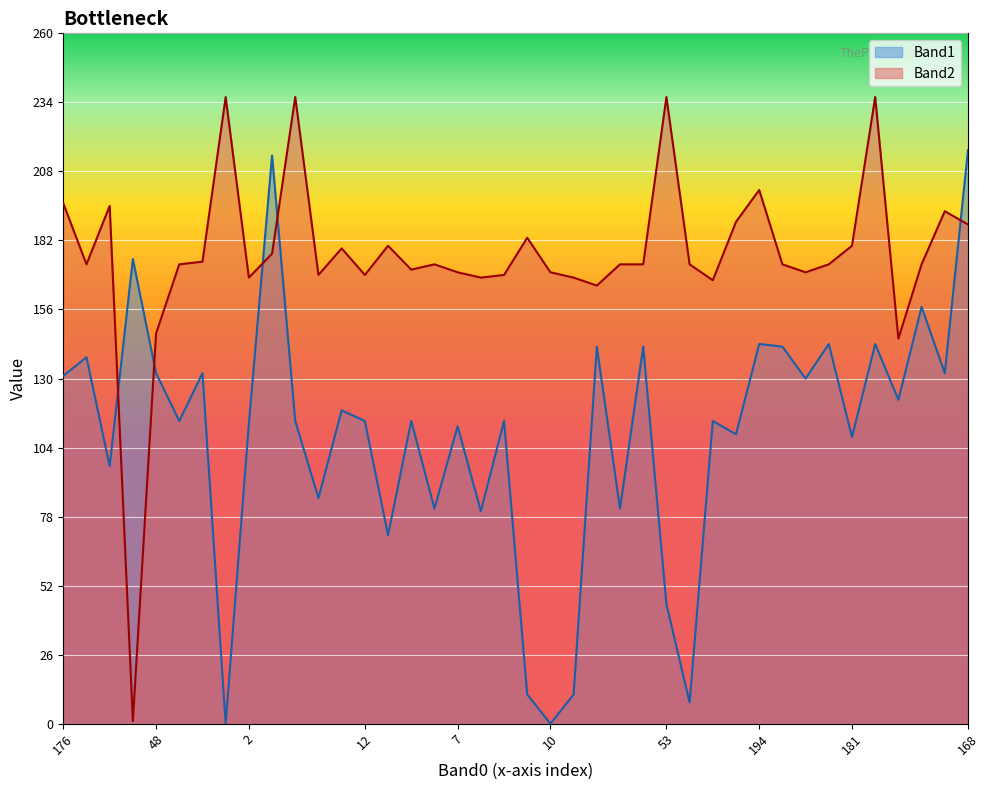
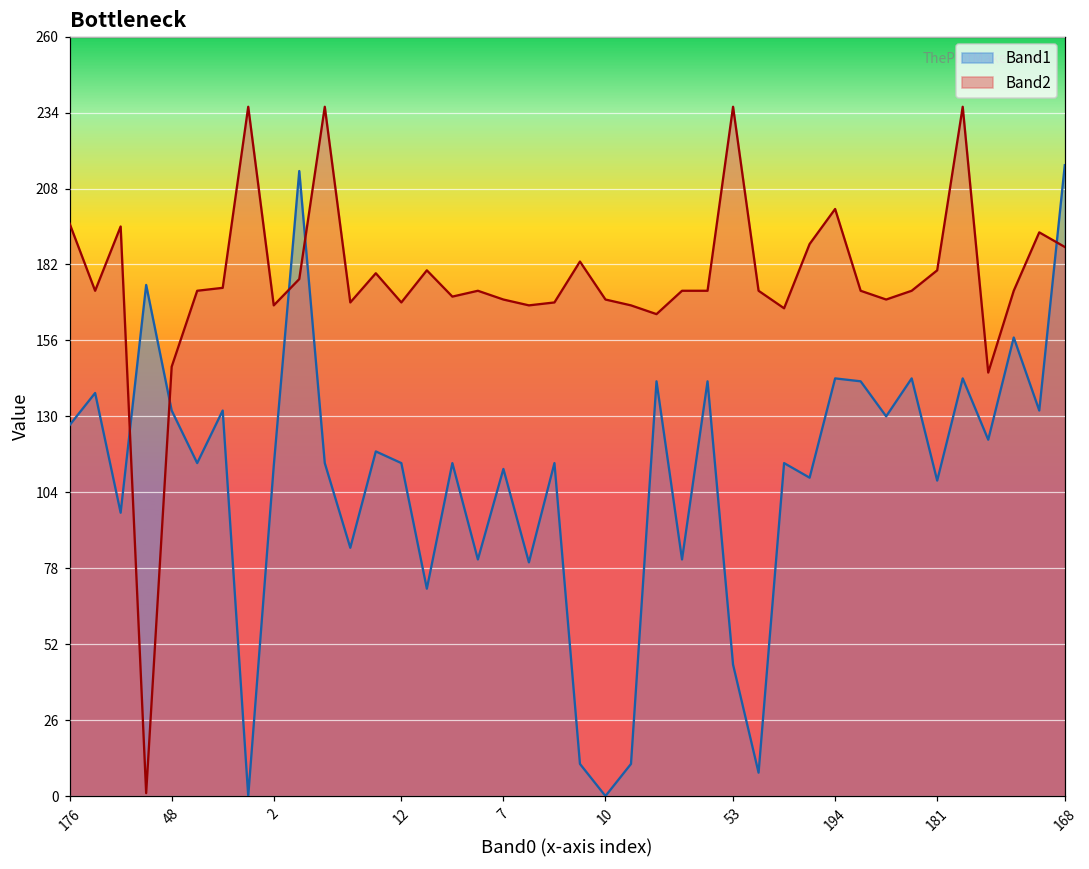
  {
    "Band1": {
-     "176": 131,
+     "176": 127,
      "48": 132,
      "53": 45,
      "194": 143,
      "181": 108,
      "168": 216
    },
    "Band2": {
      "176": 196,
      "48": 147,
      "53": 236,
      "194": 201,
      "181": 180,
      "168": 188
    }
  }
